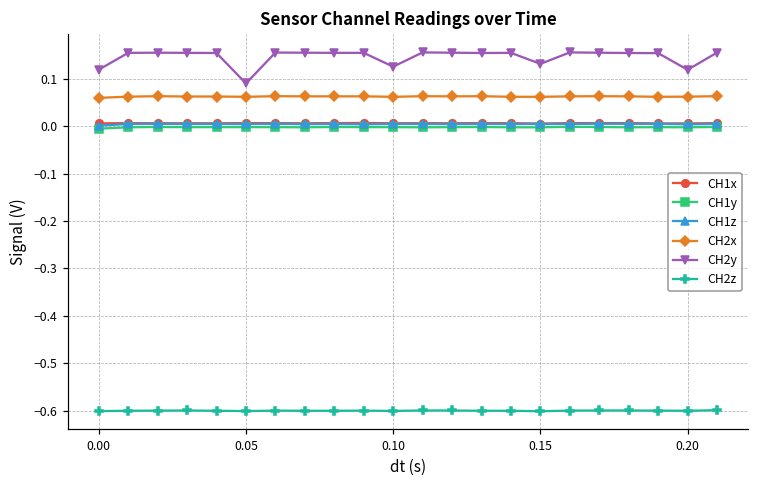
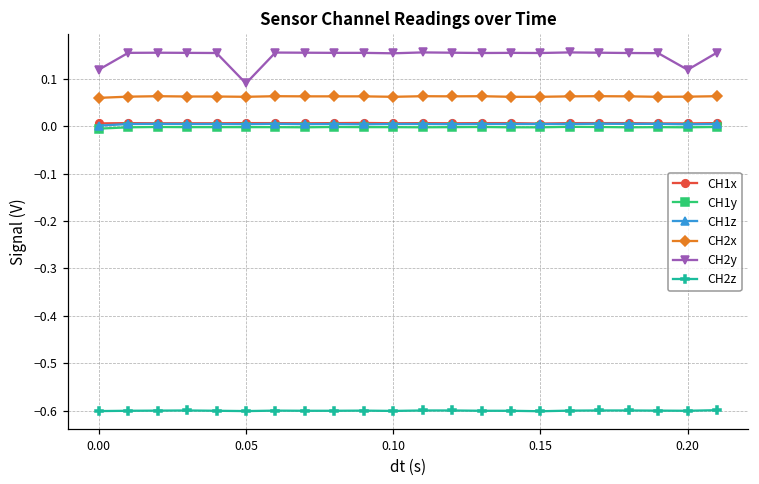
  {
    "CH2y": {
      "0.00": 0.12,
      "0.05": 0.09,
-     "0.10": 0.13,
-     "0.15": 0.13,
+     "0.10": 0.15,
+     "0.15": 0.15,
      "0.20": 0.12
    }
  }
